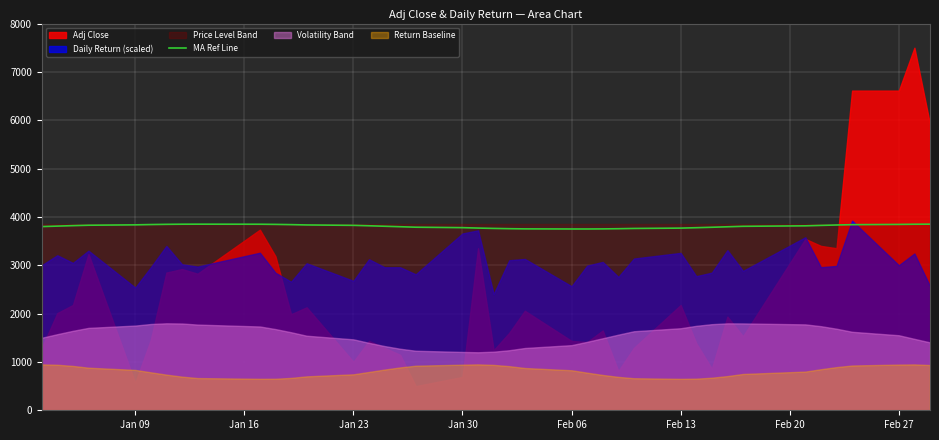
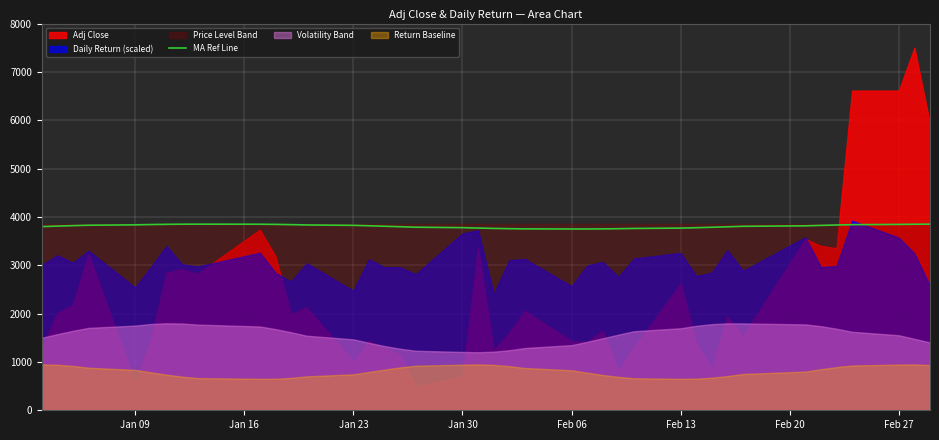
  {
    "Adj Close": {
      "Jan 09": 600,
      "Jan 23": 1000,
      "Jan 30": 700,
      "Feb 06": 1400,
-     "Feb 13": 2200,
+     "Feb 13": 2600,
      "Feb 27": 6600
    },
    "MA Ref Line": {
      "Jan 30": 3800,
      "Feb 06": 3800,
      "Feb 13": 3800
    },
    "Daily Return (scaled)": {
      "Jan 09": 2500,
-     "Jan 23": 2700,
+     "Jan 23": 2500,
      "Jan 30": 3700,
      "Feb 06": 2600,
      "Feb 13": 3300,
-     "Feb 27": 3000
+     "Feb 27": 3600
    },
    "Price Level Band": {
      "Jan 30": 3900,
      "Feb 06": 3900,
      "Feb 13": 3900
    },
    "Volatility Band": {
      "Jan 09": 1800,
      "Jan 23": 1500,
      "Jan 30": 1200,
      "Feb 06": 1300,
      "Feb 13": 1700,
      "Feb 27": 1600
    },
    "Return Baseline": {
      "Jan 09": 800,
      "Jan 23": 700,
      "Jan 30": 900,
      "Feb 06": 800,
      "Feb 13": 700,
      "Feb 27": 900
    }
  }
